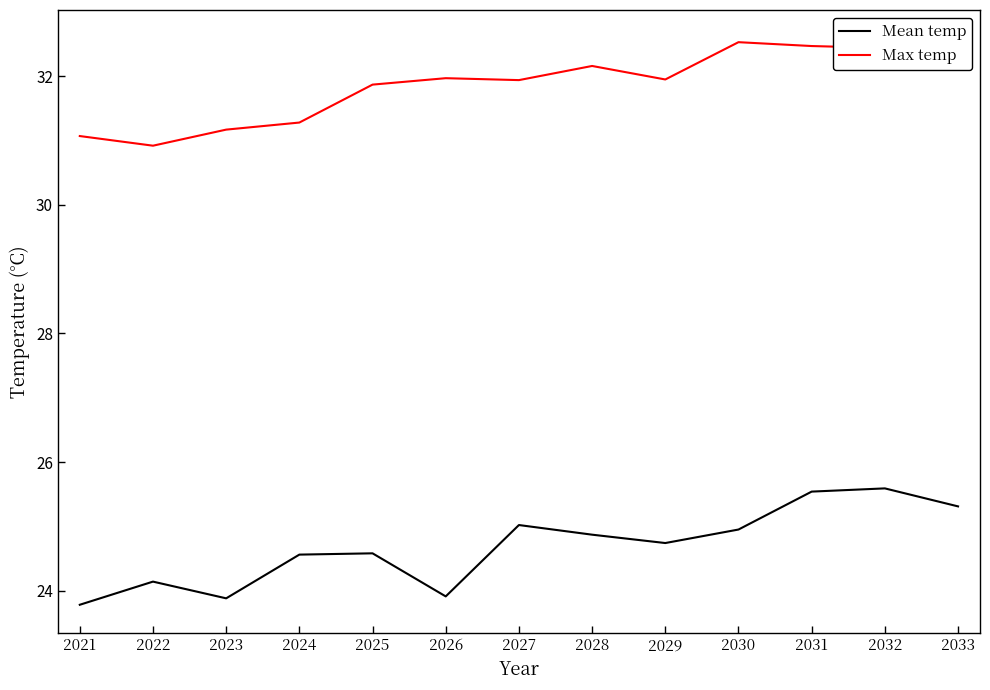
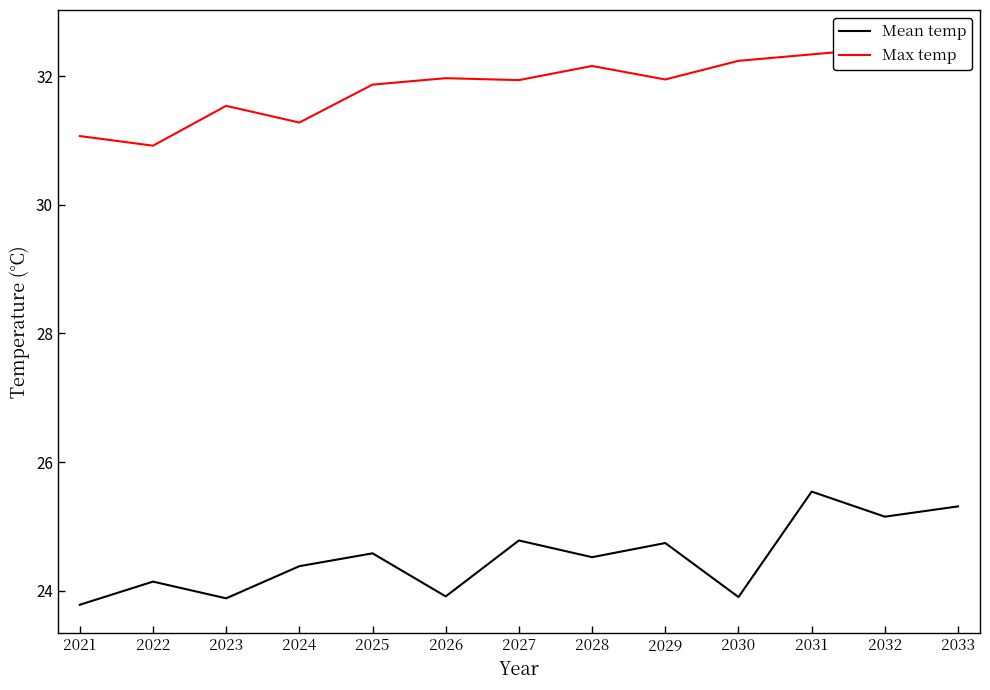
  {
    "Mean temp": {
      "2021": 23.8,
      "2022": 24.1,
      "2023": 23.9,
-     "2024": 24.6,
+     "2024": 24.4,
      "2025": 24.6,
      "2026": 23.9,
-     "2027": 25.0,
-     "2028": 24.9,
+     "2027": 24.8,
+     "2028": 24.5,
      "2029": 24.7,
-     "2030": 25.0,
+     "2030": 23.9,
      "2031": 25.5,
-     "2032": 25.6,
+     "2032": 25.2,
      "2033": 25.3
    },
    "Max temp": {
      "2021": 31.1,
      "2022": 30.9,
-     "2023": 31.2,
+     "2023": 31.5,
      "2024": 31.3,
      "2025": 31.9,
      "2026": 32.0,
      "2027": 31.9,
      "2028": 32.2,
      "2029": 32.0,
-     "2030": 32.5,
-     "2031": 32.5
+     "2030": 32.2,
+     "2031": 32.3
    }
  }
